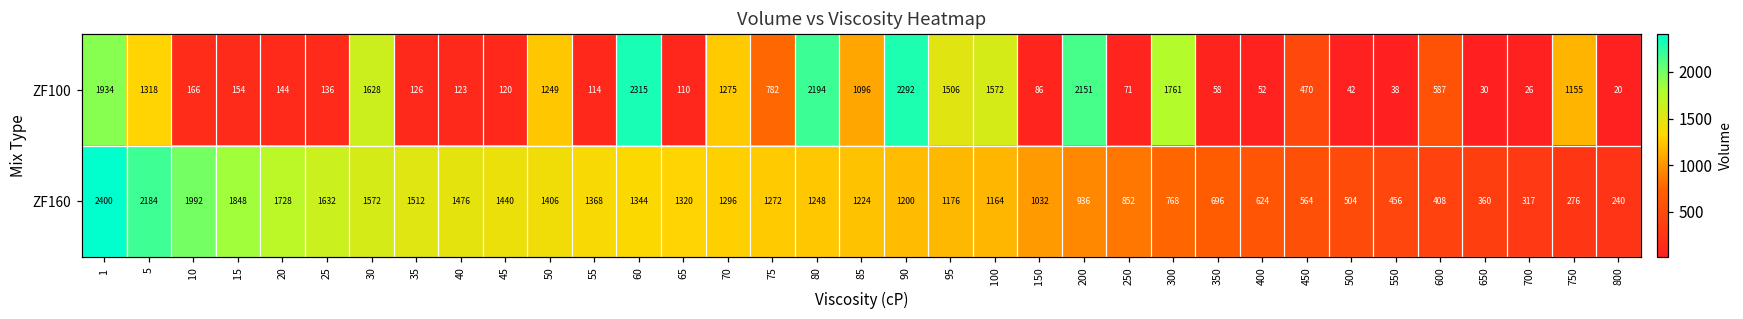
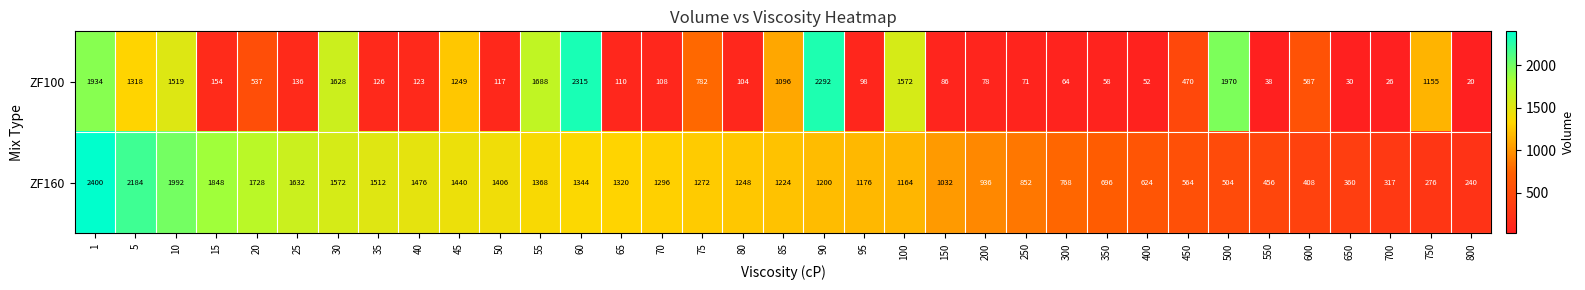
  {
    "ZF100": {
      "1": 1934,
      "5": 1318,
-     "10": 166,
+     "10": 1519,
      "15": 154,
-     "20": 144,
+     "20": 537,
      "25": 136,
      "30": 1628,
      "35": 126,
      "40": 123,
-     "45": 120,
-     "50": 1249,
-     "55": 114,
+     "45": 1249,
+     "50": 117,
+     "55": 1688,
      "60": 2315,
      "65": 110,
-     "70": 1275,
+     "70": 108,
      "75": 782,
-     "80": 2194,
+     "80": 104,
      "85": 1096,
      "90": 2292,
-     "95": 1506,
+     "95": 98,
      "100": 1572,
      "150": 86,
-     "200": 2151,
+     "200": 78,
      "250": 71,
-     "300": 1761,
+     "300": 64,
      "350": 58,
      "400": 52,
      "450": 470,
-     "500": 42,
+     "500": 1970,
      "550": 38,
      "600": 587,
      "650": 30,
      "700": 26,
      "750": 1155,
      "800": 20
    },
    "ZF160": {
      "1": 2400,
      "5": 2184,
      "10": 1992,
      "15": 1848,
      "20": 1728,
      "25": 1632,
      "30": 1572,
      "35": 1512,
      "40": 1476,
      "45": 1440,
      "50": 1406,
      "55": 1368,
      "60": 1344,
      "65": 1320,
      "70": 1296,
      "75": 1272,
      "80": 1248,
      "85": 1224,
      "90": 1200,
      "95": 1176,
      "100": 1164,
      "150": 1032,
      "200": 936,
      "250": 852,
      "300": 768,
      "350": 696,
      "400": 624,
      "450": 564,
      "500": 504,
      "550": 456,
      "600": 408,
      "650": 360,
      "700": 317,
      "750": 276,
      "800": 240
    }
  }
